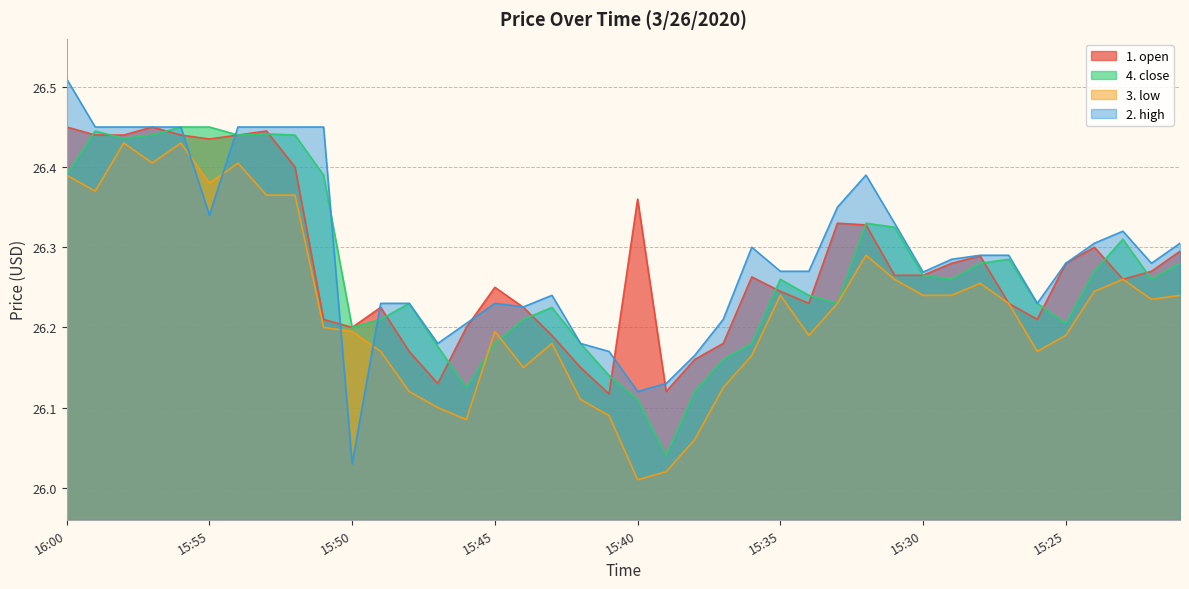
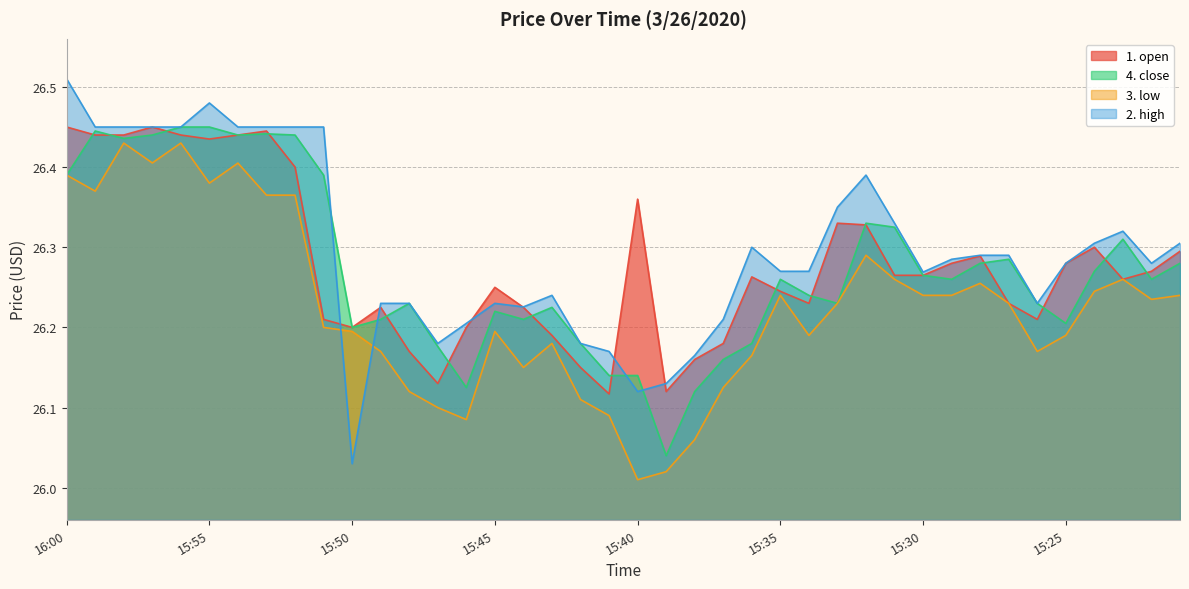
  {
    "1. open": {
      "16:00": 26.45,
      "15:55": 26.44,
      "15:45": 26.25,
      "15:40": 26.36,
      "15:35": 26.25
    },
    "4. close": {
      "15:55": 26.45,
-     "15:45": 26.18,
-     "15:40": 26.11,
+     "15:45": 26.22,
+     "15:40": 26.14,
      "15:35": 26.26,
      "15:25": 26.21
    },
    "3. low": {
      "15:55": 26.38,
      "15:50": 26.20,
      "15:45": 26.20,
      "15:40": 26.01,
      "15:35": 26.24,
      "15:30": 26.24,
      "15:25": 26.19
    },
    "2. high": {
      "16:00": 26.51,
-     "15:55": 26.34,
+     "15:55": 26.48,
      "15:50": 26.03,
      "15:45": 26.23,
      "15:40": 26.12,
      "15:35": 26.27,
      "15:30": 26.27
    }
  }
